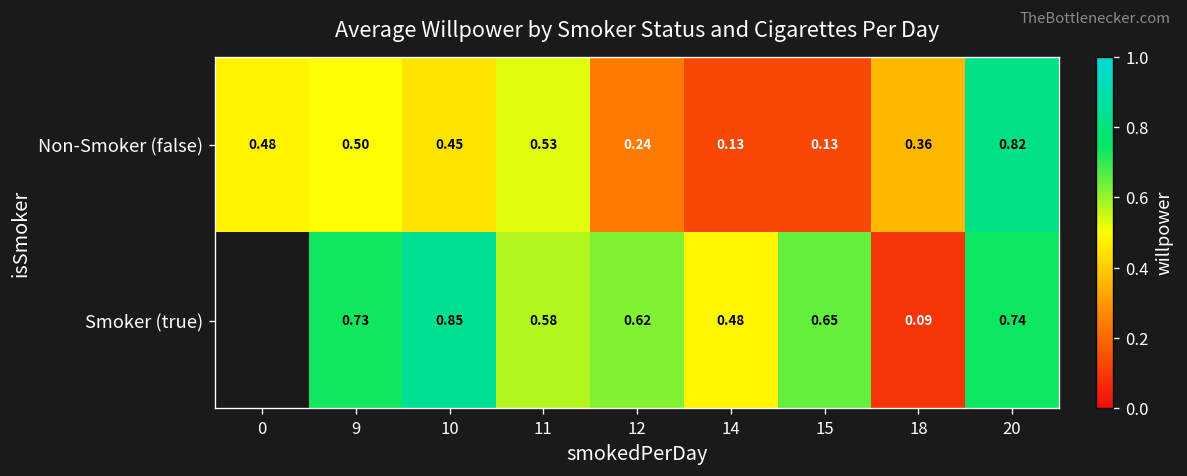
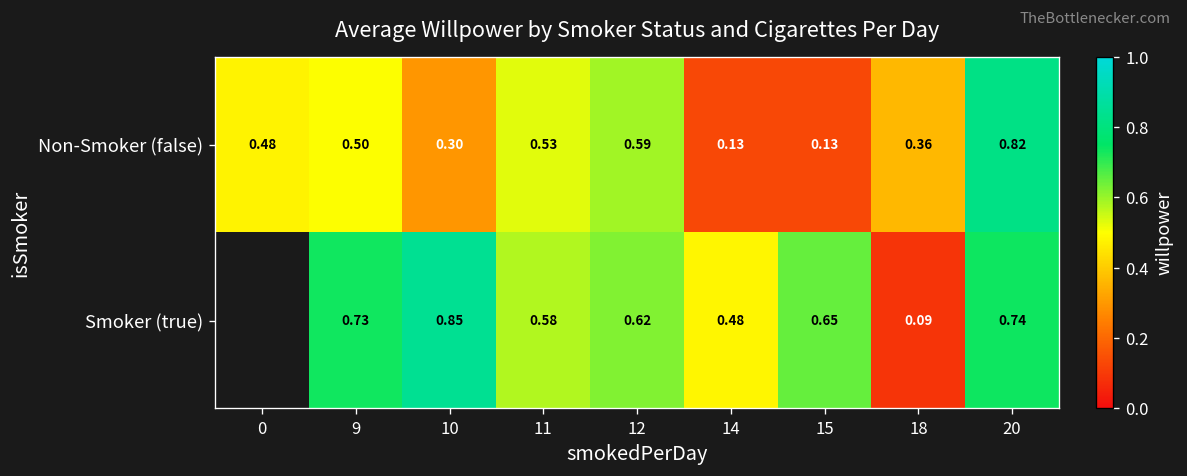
  {
    "Non-Smoker (false)": {
      "0": 0.48,
      "9": 0.50,
-     "10": 0.45,
+     "10": 0.30,
      "11": 0.53,
-     "12": 0.24,
+     "12": 0.59,
      "14": 0.13,
      "15": 0.13,
      "18": 0.36,
      "20": 0.82
    },
    "Smoker (true)": {
      "9": 0.73,
      "10": 0.85,
      "11": 0.58,
      "12": 0.62,
      "14": 0.48,
      "15": 0.65,
      "18": 0.09,
      "20": 0.74
    }
  }
